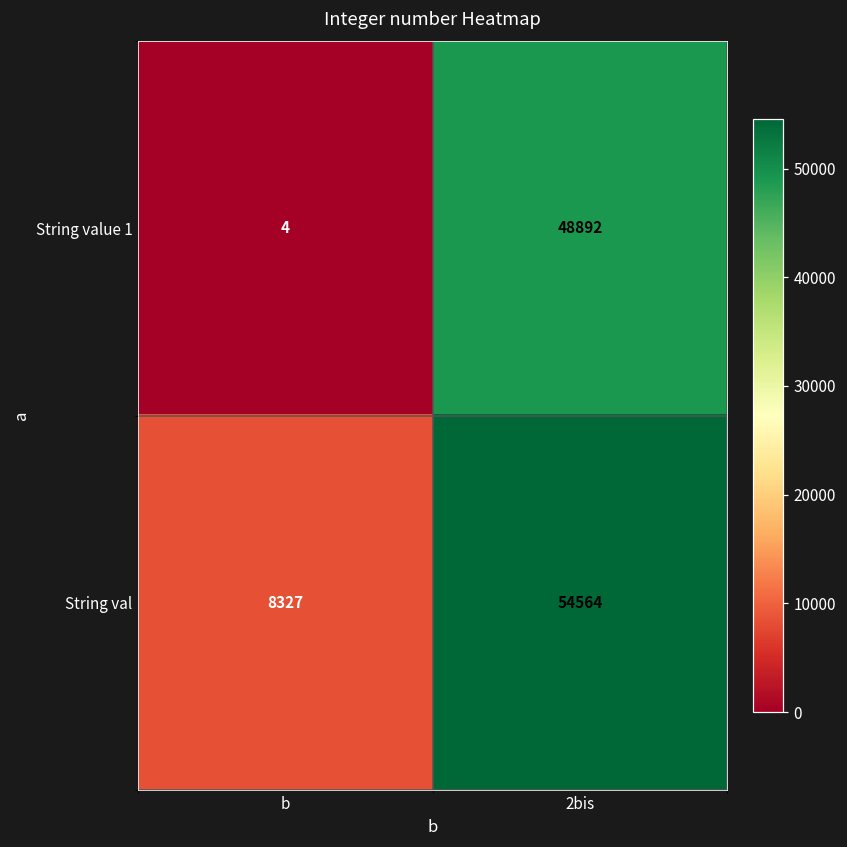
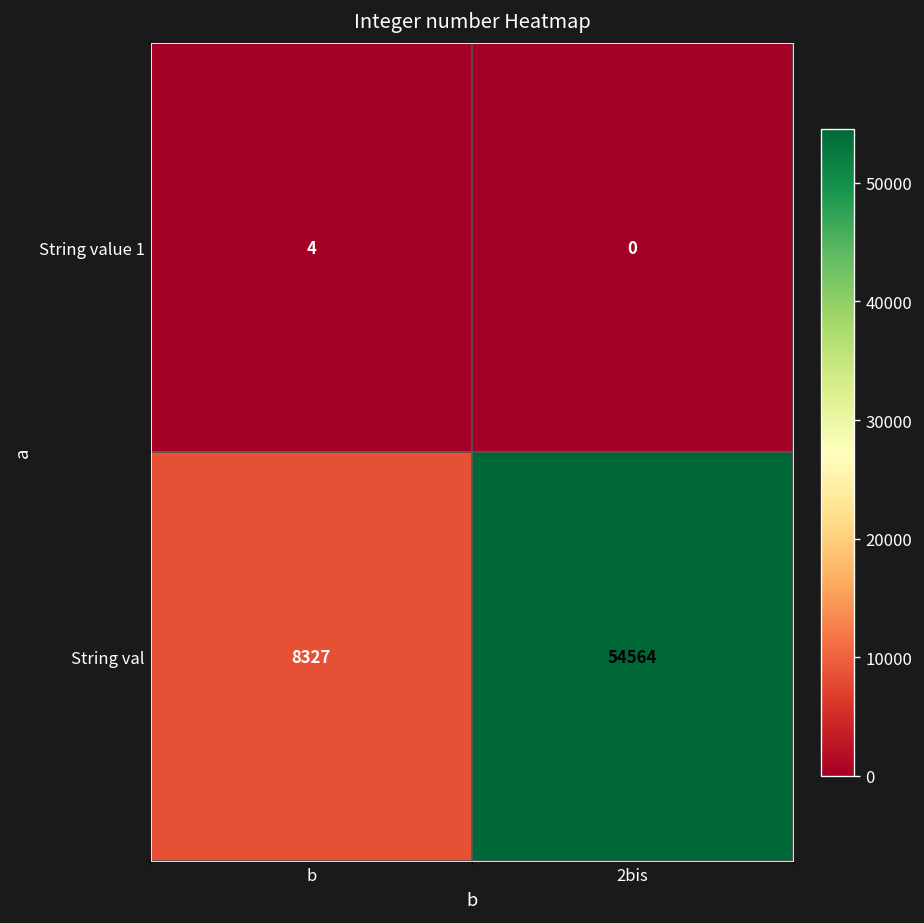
  {
    "String value 1": {
      "b": 4,
-     "2bis": 48892
+     "2bis": 0
    },
    "String val": {
      "b": 8327,
      "2bis": 54564
    }
  }
